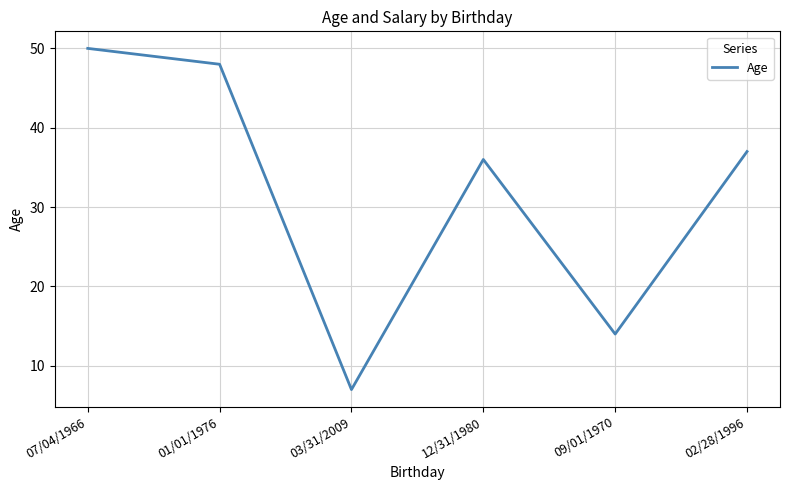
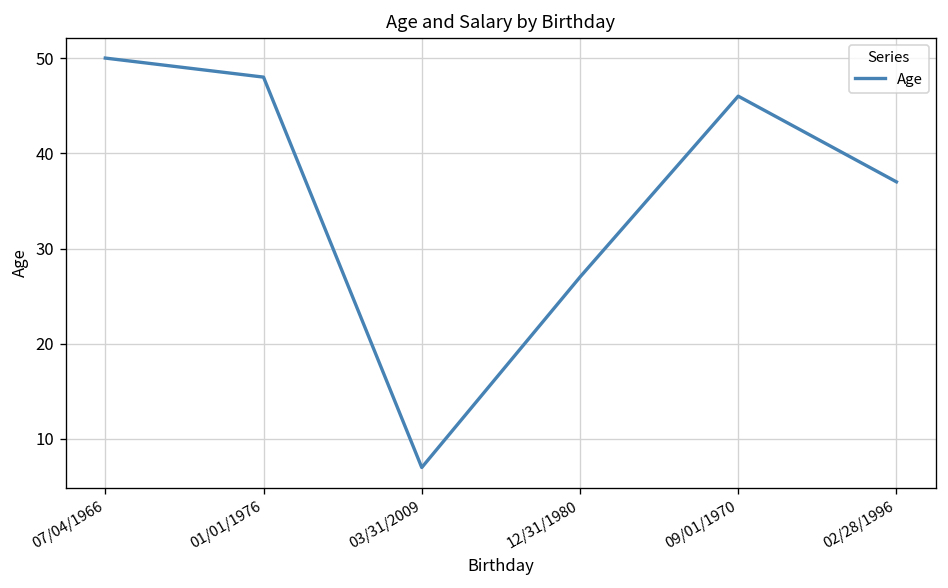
  {
    "07/04/1966": 50,
    "01/01/1976": 48,
    "03/31/2009": 7,
-   "12/31/1980": 36,
-   "09/01/1970": 14,
+   "12/31/1980": 27,
+   "09/01/1970": 46,
    "02/28/1996": 37
  }
